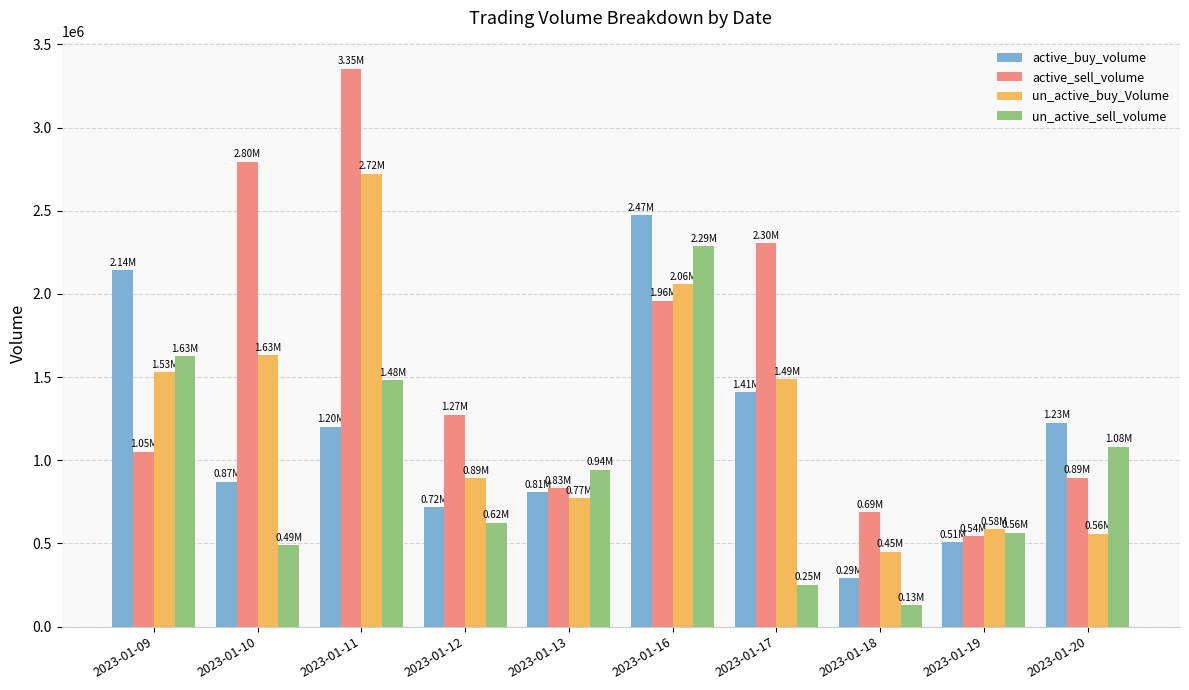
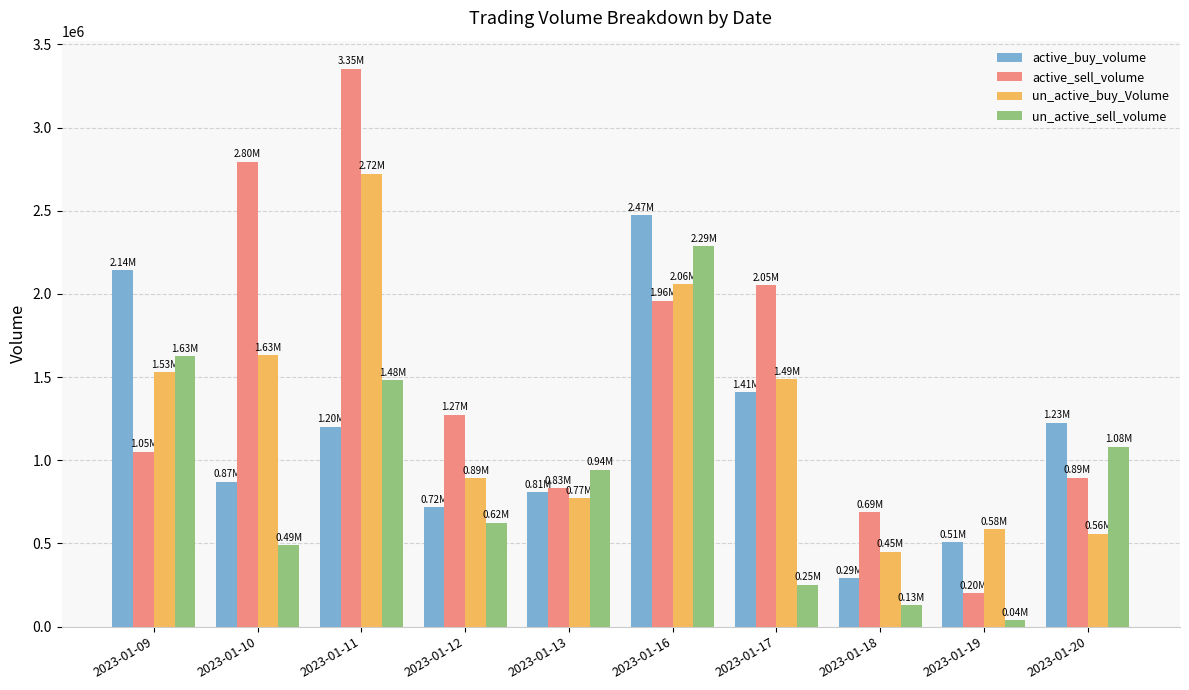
  {
    "active_buy_volume": {
      "2023-01-09": "2.14M",
      "2023-01-10": "0.87M",
      "2023-01-11": "1.20M",
      "2023-01-12": "0.72M",
      "2023-01-13": "0.81M",
      "2023-01-16": "2.47M",
      "2023-01-17": "1.41M",
      "2023-01-18": "0.29M",
      "2023-01-19": "0.51M",
      "2023-01-20": "1.23M"
    },
    "active_sell_volume": {
      "2023-01-09": "1.05M",
      "2023-01-10": "2.80M",
      "2023-01-11": "3.35M",
      "2023-01-12": "1.27M",
      "2023-01-13": "0.83M",
      "2023-01-16": "1.96M",
-     "2023-01-17": "2.30M",
+     "2023-01-17": "2.05M",
      "2023-01-18": "0.69M",
-     "2023-01-19": "0.54M",
+     "2023-01-19": "0.20M",
      "2023-01-20": "0.89M"
    },
    "un_active_buy_Volume": {
      "2023-01-09": "1.53M",
      "2023-01-10": "1.63M",
      "2023-01-11": "2.72M",
      "2023-01-12": "0.89M",
      "2023-01-13": "0.77M",
      "2023-01-16": "2.06M",
      "2023-01-17": "1.49M",
      "2023-01-18": "0.45M",
      "2023-01-19": "0.58M",
      "2023-01-20": "0.56M"
    },
    "un_active_sell_volume": {
      "2023-01-09": "1.63M",
      "2023-01-10": "0.49M",
      "2023-01-11": "1.48M",
      "2023-01-12": "0.62M",
      "2023-01-13": "0.94M",
      "2023-01-16": "2.29M",
      "2023-01-17": "0.25M",
      "2023-01-18": "0.13M",
-     "2023-01-19": "0.56M",
+     "2023-01-19": "0.04M",
      "2023-01-20": "1.08M"
    }
  }
